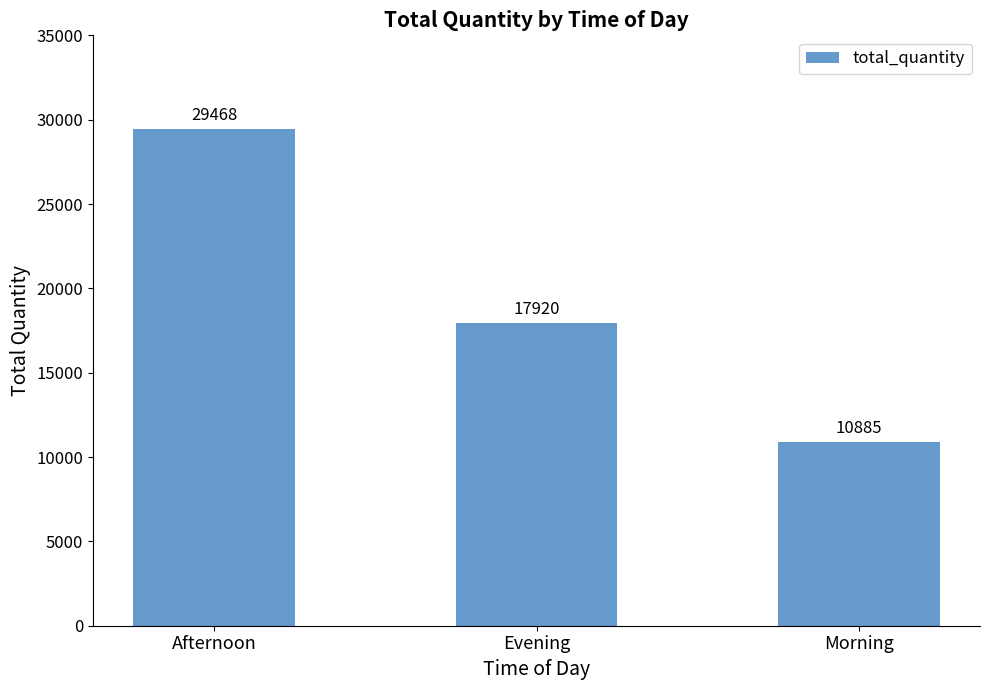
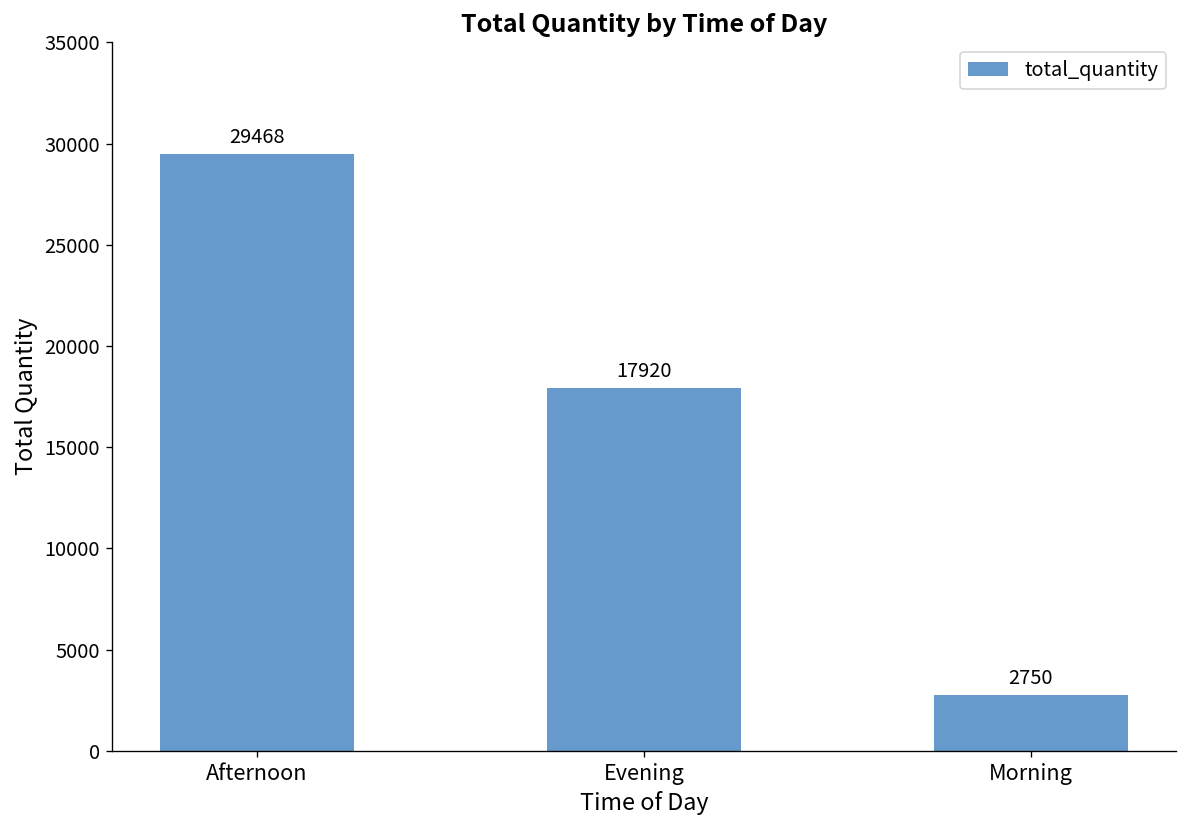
  {
    "Afternoon": 29468,
    "Evening": 17920,
-   "Morning": 10885
+   "Morning": 2750
  }
